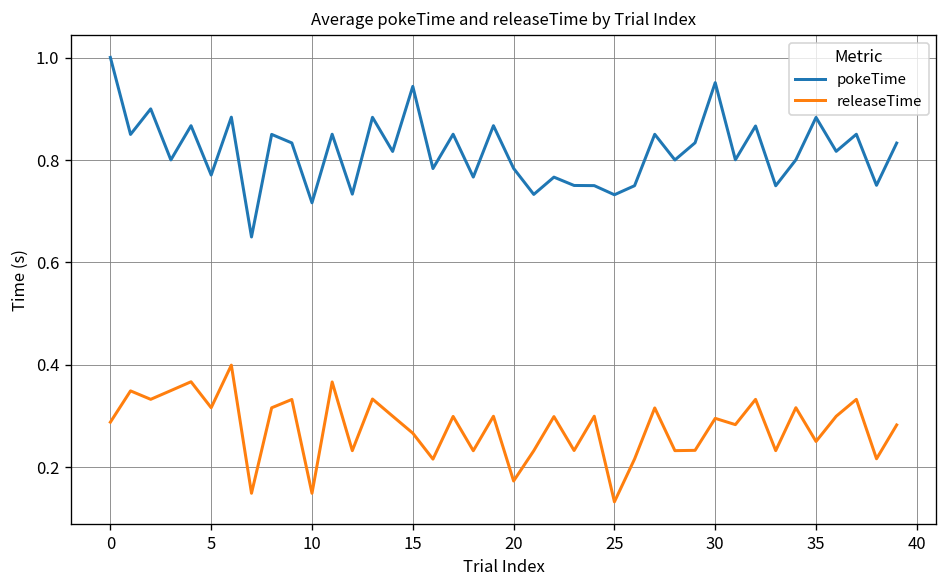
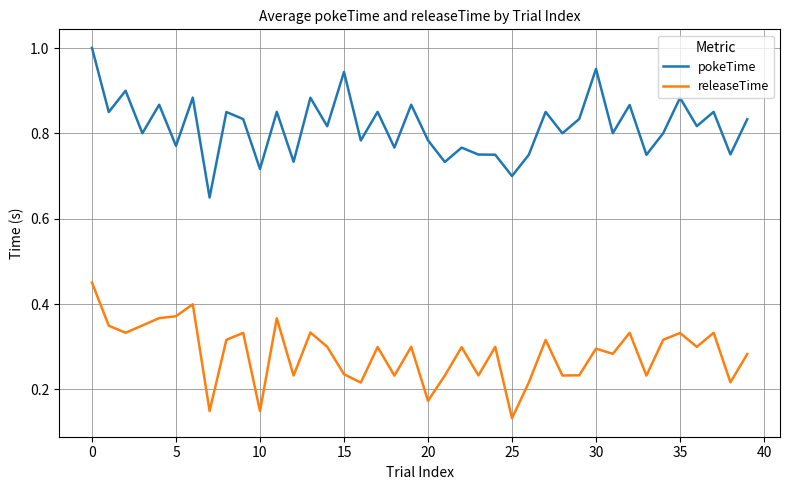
  {
    "pokeTime": {
      "0": 1.00,
      "5": 0.77,
      "10": 0.72,
      "15": 0.94,
      "20": 0.78,
-     "25": 0.73,
+     "25": 0.70,
      "30": 0.95
    },
    "releaseTime": {
-     "0": 0.29,
-     "5": 0.32,
+     "0": 0.45,
+     "5": 0.37,
      "10": 0.15,
-     "15": 0.27,
+     "15": 0.24,
      "20": 0.17,
      "25": 0.13,
      "30": 0.30,
-     "35": 0.25
+     "35": 0.33
    }
  }
